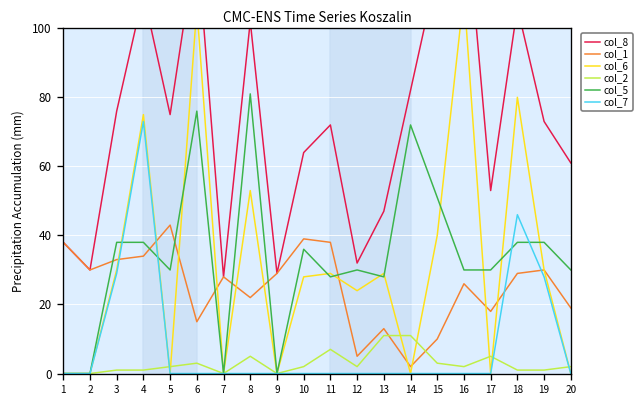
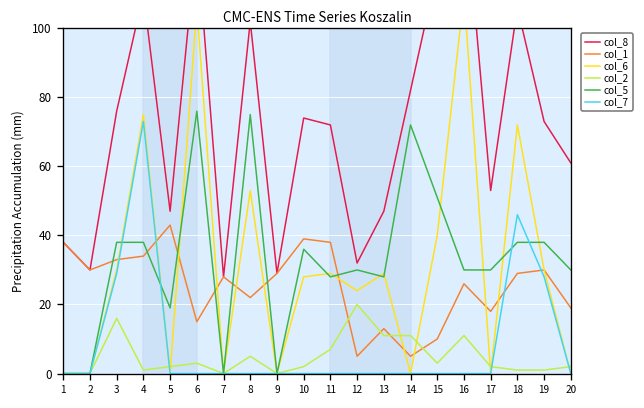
  {
    "col_8": {
      "3": 76,
-     "5": 75,
-     "10": 64,
+     "5": 47,
+     "10": 74,
      "11": 72,
      "12": 32,
      "13": 47,
      "14": 82,
      "17": 53,
      "19": 73,
      "20": 61
    },
    "col_1": {
      "3": 33,
      "4": 34,
      "5": 43,
      "6": 15,
      "8": 22,
      "10": 39,
      "11": 38,
      "12": 5,
      "13": 13,
-     "14": 2,
+     "14": 5,
      "15": 10,
      "16": 26,
      "17": 18,
      "18": 29,
      "20": 19
    },
    "col_6": {
      "3": 30,
      "4": 75,
      "8": 53,
      "10": 28,
      "11": 29,
      "12": 24,
      "13": 29,
      "15": 40,
-     "18": 80
+     "18": 72
    },
    "col_2": {
-     "3": 1,
+     "3": 16,
      "4": 1,
      "5": 2,
      "6": 3,
      "8": 5,
      "10": 2,
      "11": 7,
-     "12": 2,
+     "12": 20,
      "13": 11,
      "14": 11,
      "15": 3,
-     "16": 2,
-     "17": 5,
+     "16": 11,
+     "17": 2,
      "18": 1,
      "19": 1,
      "20": 2
    },
    "col_5": {
      "3": 38,
      "4": 38,
-     "5": 30,
+     "5": 19,
      "6": 76,
-     "8": 81,
+     "8": 75,
      "10": 36,
      "11": 28,
      "12": 30,
      "13": 28,
      "14": 72,
      "15": 51,
      "16": 30,
      "17": 30,
      "18": 38,
      "19": 38,
      "20": 30
    },
    "col_7": {
      "3": 29,
      "4": 73,
      "6": 0,
      "8": 0,
      "10": 0,
      "11": 0,
      "12": 0,
      "13": 0,
      "15": 0,
      "16": 0,
      "18": 46,
      "19": 28
    }
  }
